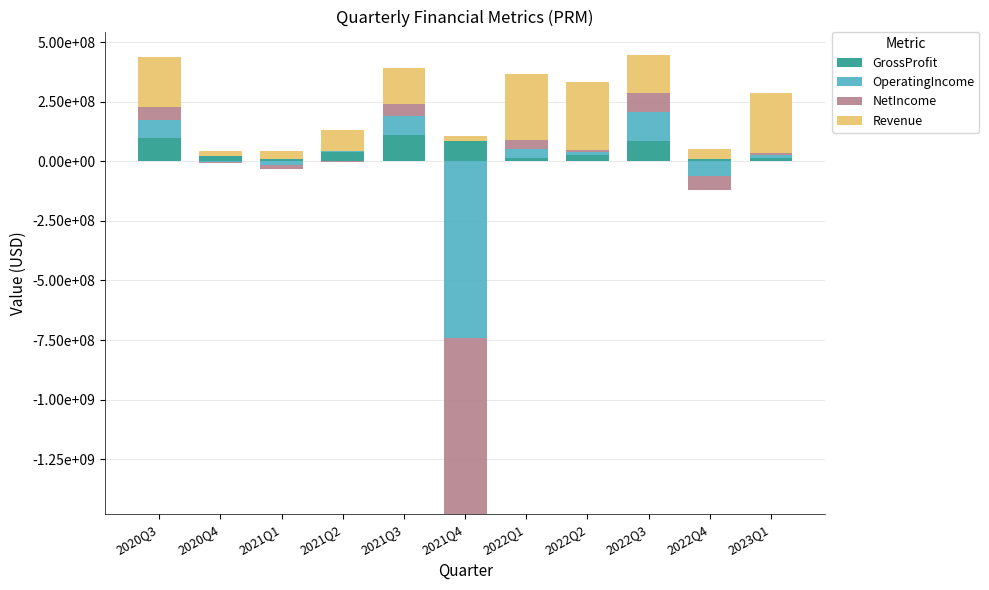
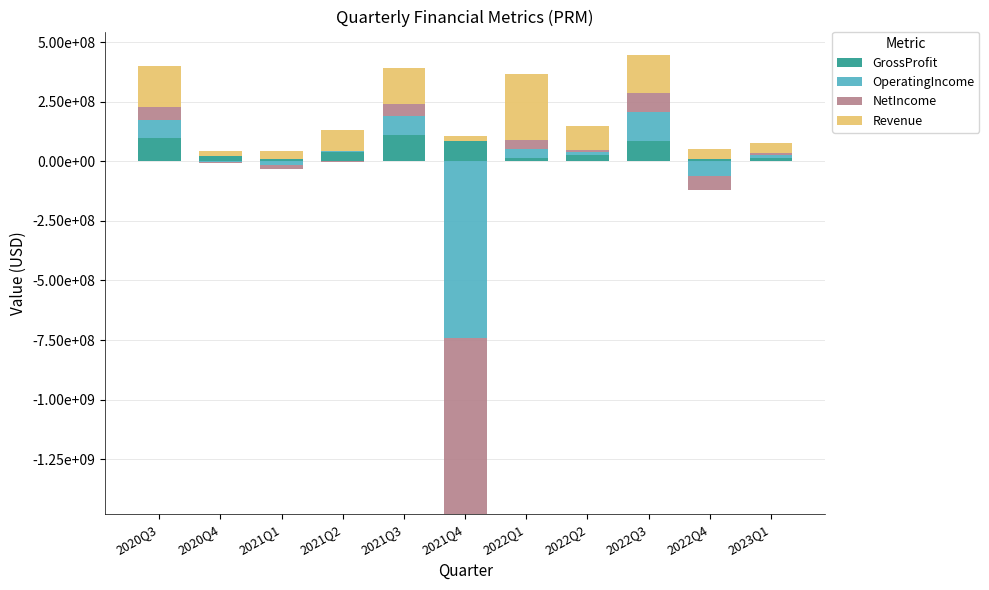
  {
    "Revenue": {
-     "2020Q3": 210000000,
+     "2020Q3": 170000000,
      "2020Q4": 20000000,
      "2021Q1": 30000000,
      "2021Q2": 90000000,
      "2021Q3": 150000000,
      "2021Q4": 20000000,
      "2022Q1": 280000000,
-     "2022Q2": 290000000,
+     "2022Q2": 100000000,
      "2022Q3": 160000000,
      "2022Q4": 40000000,
-     "2023Q1": 250000000
+     "2023Q1": 40000000
    }
  }
